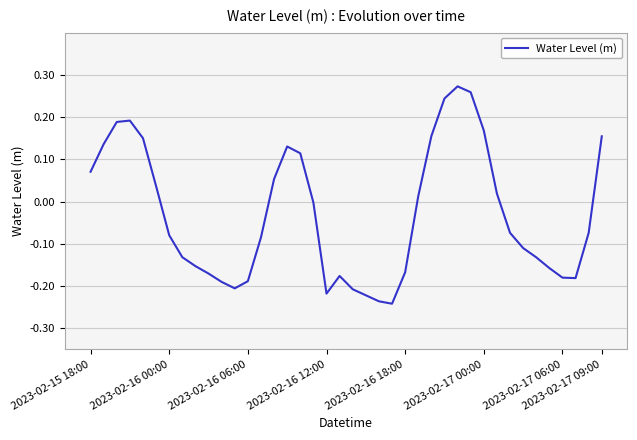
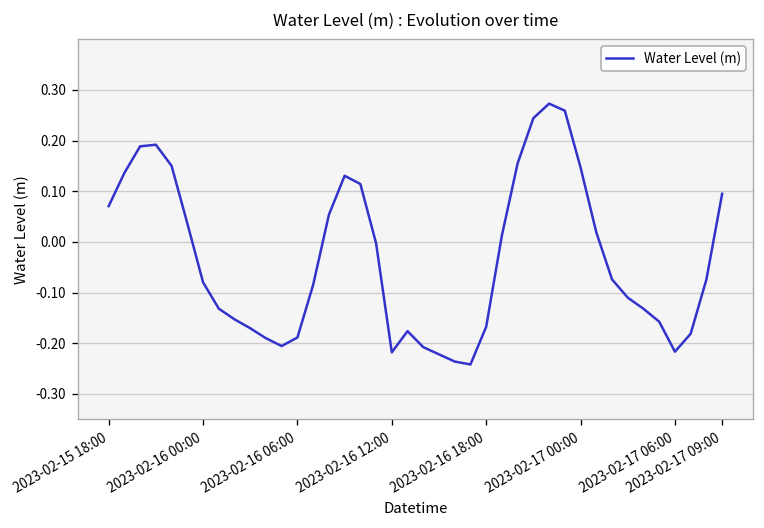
  {
    "2023-02-15 18:00": 0.07,
    "2023-02-16 00:00": -0.08,
    "2023-02-16 06:00": -0.19,
    "2023-02-16 12:00": -0.22,
    "2023-02-16 18:00": -0.17,
-   "2023-02-17 00:00": 0.17,
-   "2023-02-17 06:00": -0.18,
-   "2023-02-17 09:00": 0.15
+   "2023-02-17 00:00": 0.15,
+   "2023-02-17 06:00": -0.22,
+   "2023-02-17 09:00": 0.09
  }
